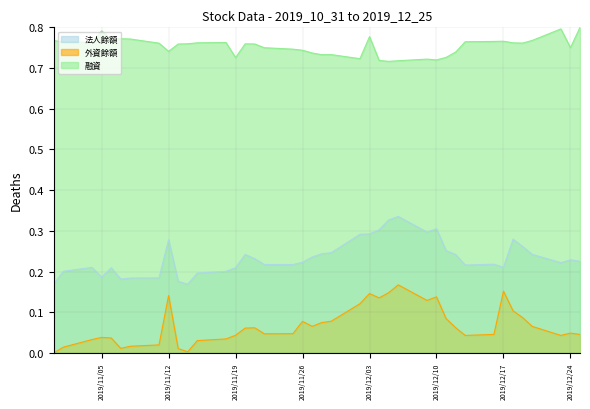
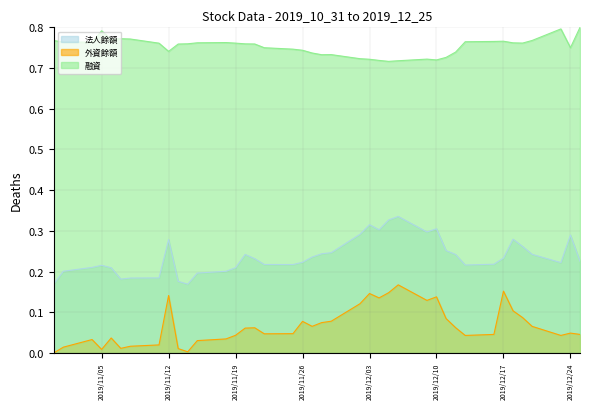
  {
    "法人餘額": {
-     "2019/11/05": 0.19,
+     "2019/11/05": 0.22,
      "2019/11/12": 0.28,
      "2019/11/19": 0.21,
      "2019/11/26": 0.22,
-     "2019/12/03": 0.29,
+     "2019/12/03": 0.32,
      "2019/12/10": 0.31,
-     "2019/12/17": 0.21,
-     "2019/12/24": 0.23
+     "2019/12/17": 0.23,
+     "2019/12/24": 0.29
    },
    "外資餘額": {
-     "2019/11/05": 0.04,
+     "2019/11/05": 0.01,
      "2019/11/12": 0.14,
      "2019/11/19": 0.04,
      "2019/11/26": 0.08,
      "2019/12/03": 0.15,
      "2019/12/10": 0.14,
      "2019/12/17": 0.15,
      "2019/12/24": 0.05
    },
    "融資": {
      "2019/11/05": 0.79,
      "2019/11/12": 0.74,
-     "2019/11/19": 0.73,
+     "2019/11/19": 0.76,
      "2019/11/26": 0.74,
-     "2019/12/03": 0.78,
+     "2019/12/03": 0.72,
      "2019/12/10": 0.72,
      "2019/12/17": 0.77,
      "2019/12/24": 0.75
    }
  }
